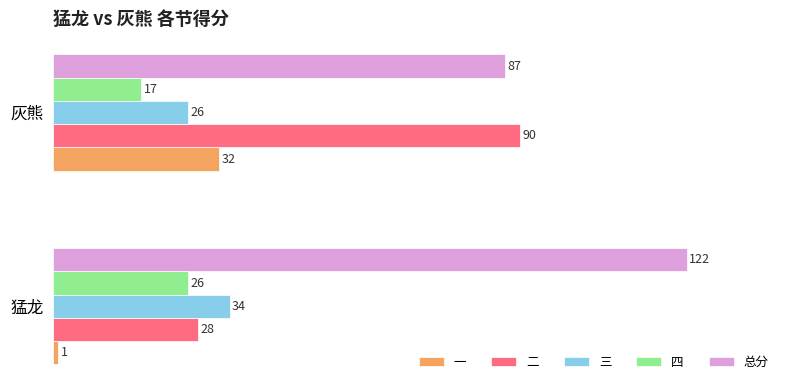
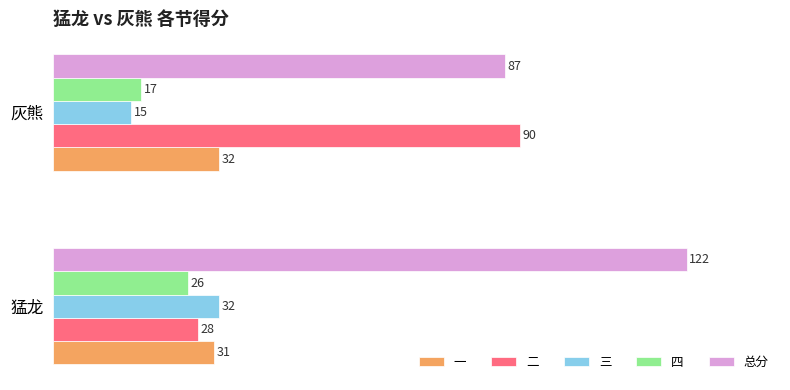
  {
    "一": {
      "灰熊": 32,
-     "猛龙": 1
+     "猛龙": 31
    },
    "二": {
      "灰熊": 90,
      "猛龙": 28
    },
    "三": {
-     "灰熊": 26,
-     "猛龙": 34
+     "灰熊": 15,
+     "猛龙": 32
    },
    "四": {
      "灰熊": 17,
      "猛龙": 26
    },
    "总分": {
      "灰熊": 87,
      "猛龙": 122
    }
  }
